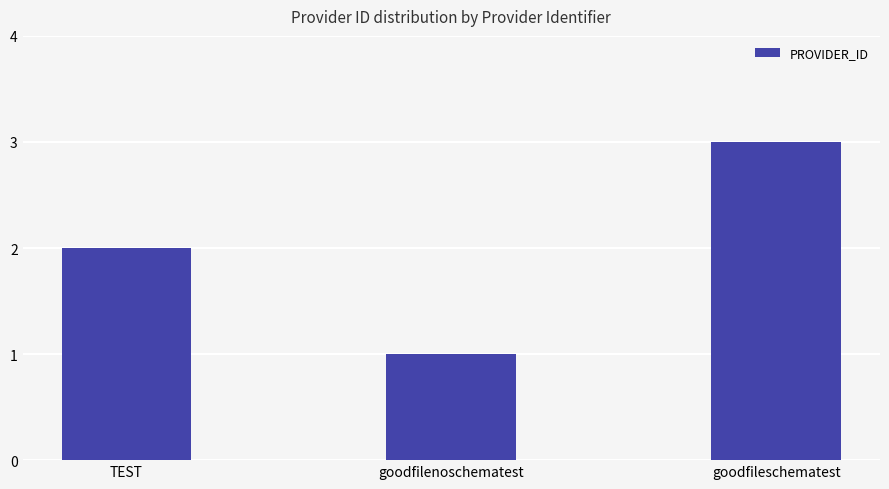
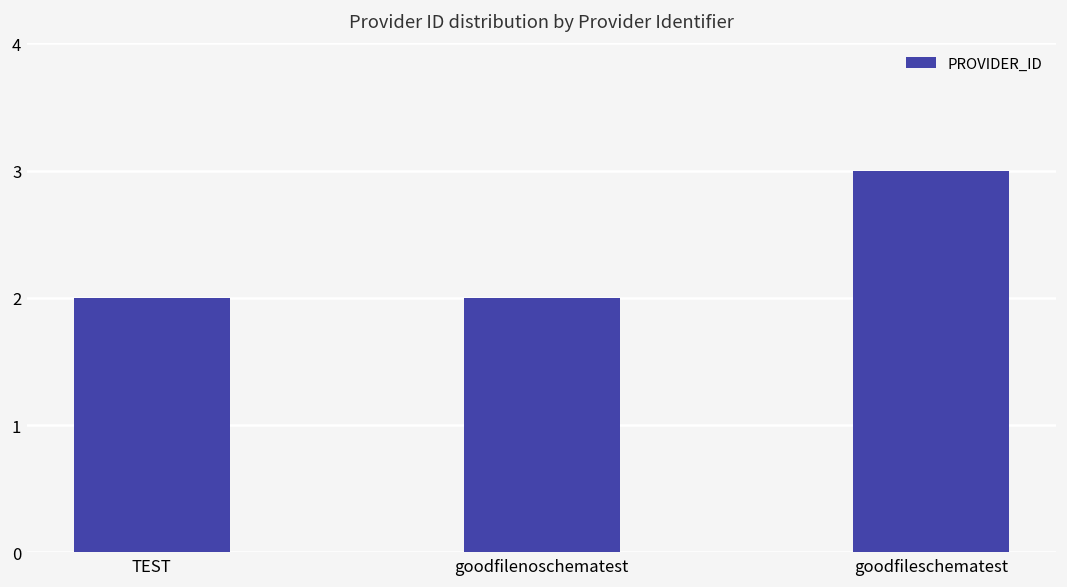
  {
    "TEST": 2,
-   "goodfilenoschematest": 1,
+   "goodfilenoschematest": 2,
    "goodfileschematest": 3
  }
